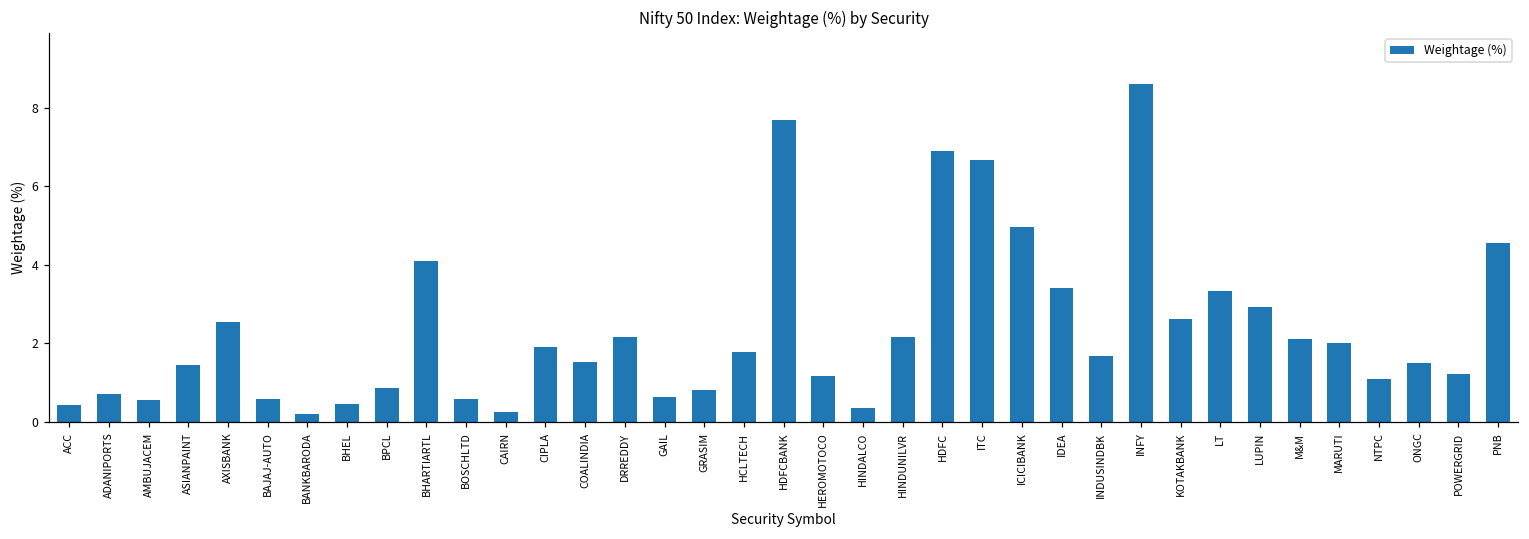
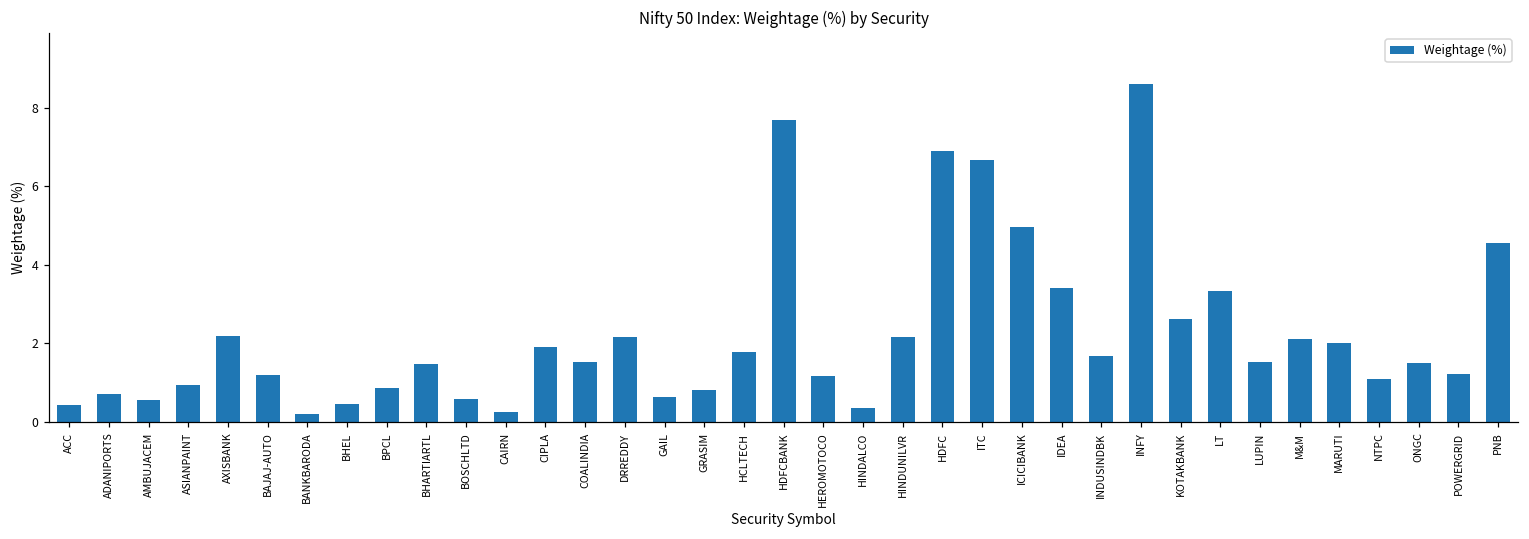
  {
    "ACC": 0.4,
    "ADANIPORTS": 0.7,
    "AMBUJACEM": 0.6,
-   "ASIANPAINT": 1.5,
-   "AXISBANK": 2.5,
-   "BAJAJ-AUTO": 0.6,
+   "ASIANPAINT": 0.9,
+   "AXISBANK": 2.2,
+   "BAJAJ-AUTO": 1.2,
    "BANKBARODA": 0.2,
    "BHEL": 0.5,
    "BPCL": 0.9,
-   "BHARTIARTL": 4.1,
+   "BHARTIARTL": 1.5,
    "BOSCHLTD": 0.6,
    "CAIRN": 0.3,
    "CIPLA": 1.9,
    "COALINDIA": 1.5,
    "DRREDDY": 2.2,
    "GAIL": 0.6,
    "GRASIM": 0.8,
    "HCLTECH": 1.8,
    "HDFCBANK": 7.7,
    "HEROMOTOCO": 1.2,
    "HINDALCO": 0.3,
    "HINDUNILVR": 2.2,
    "HDFC": 6.9,
    "ITC": 6.7,
    "ICICIBANK": 5.0,
    "IDEA": 3.4,
    "INDUSINDBK": 1.7,
    "INFY": 8.6,
    "KOTAKBANK": 2.6,
    "LT": 3.3,
-   "LUPIN": 2.9,
+   "LUPIN": 1.5,
    "M&M": 2.1,
    "MARUTI": 2.0,
    "NTPC": 1.1,
    "ONGC": 1.5,
    "POWERGRID": 1.2,
    "PNB": 4.6
  }
